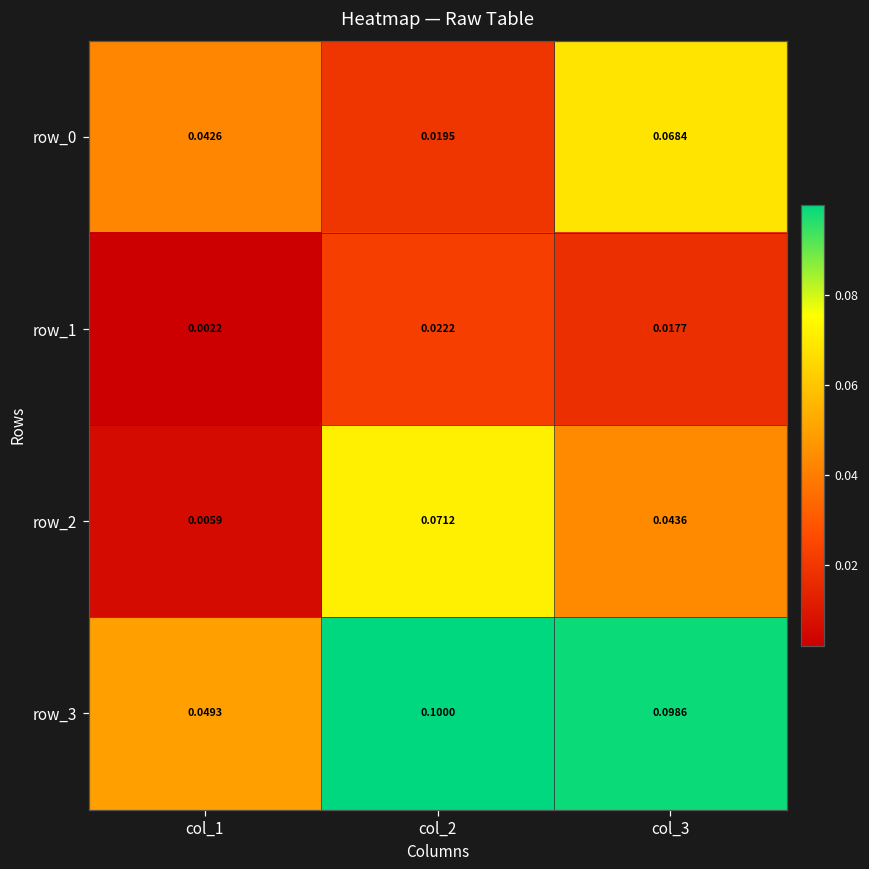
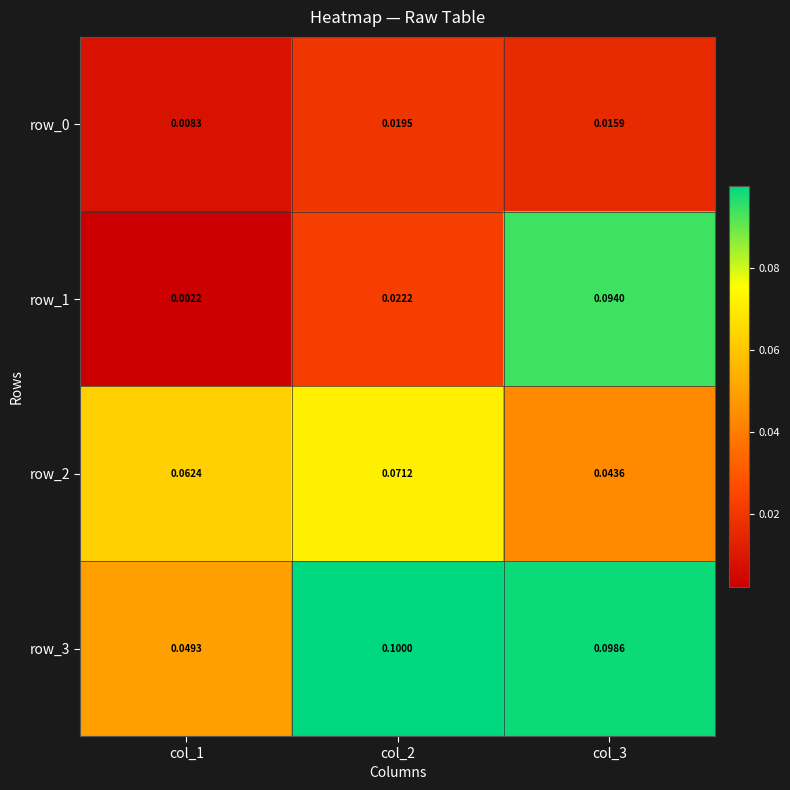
  {
    "row_0": {
-     "col_1": 0.0426,
+     "col_1": 0.0083,
      "col_2": 0.0195,
-     "col_3": 0.0684
+     "col_3": 0.0159
    },
    "row_1": {
      "col_1": 0.0022,
      "col_2": 0.0222,
-     "col_3": 0.0177
+     "col_3": 0.0940
    },
    "row_2": {
-     "col_1": 0.0059,
+     "col_1": 0.0624,
      "col_2": 0.0712,
      "col_3": 0.0436
    },
    "row_3": {
      "col_1": 0.0493,
      "col_2": 0.1000,
      "col_3": 0.0986
    }
  }
